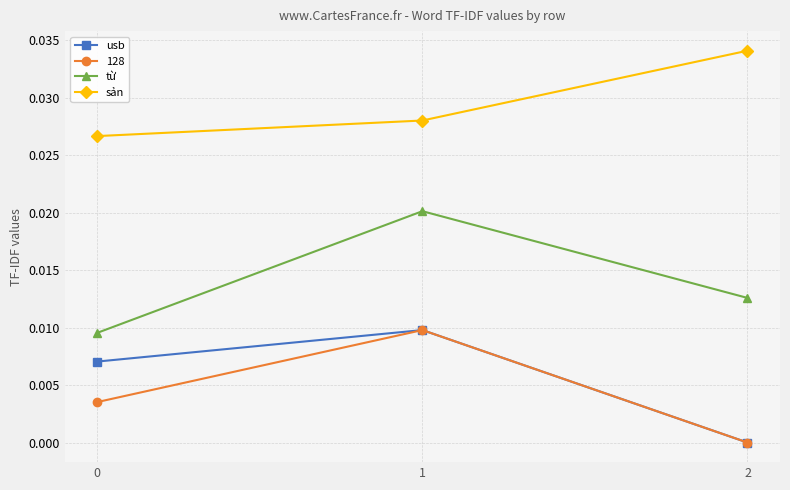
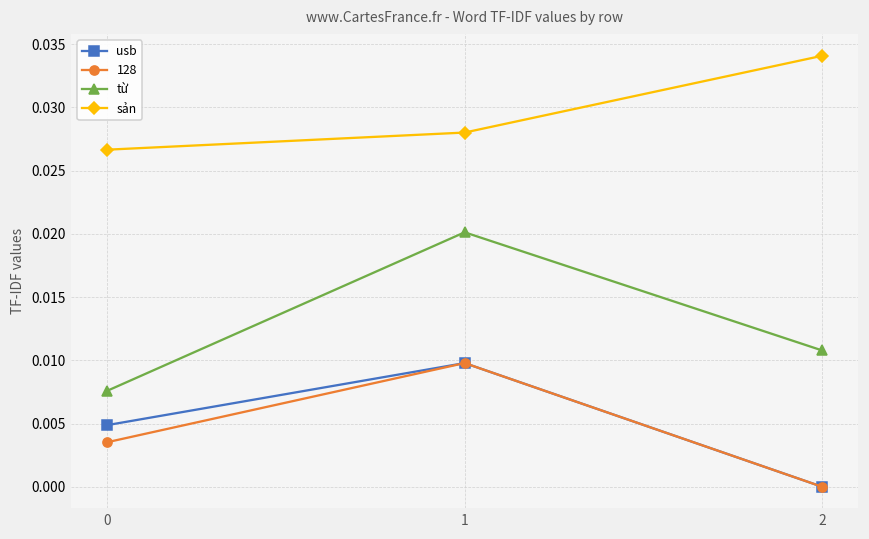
  {
    "usb": {
-     "0": 0.0070
+     "0": 0.0049
    },
    "128": {
      "0": 0.0035
    },
    "từ": {
-     "0": 0.0095,
+     "0": 0.0076,
      "1": 0.0201,
-     "2": 0.0126
+     "2": 0.0108
    },
    "sản": {
      "0": 0.0267,
      "1": 0.0280,
      "2": 0.0341
    }
  }
